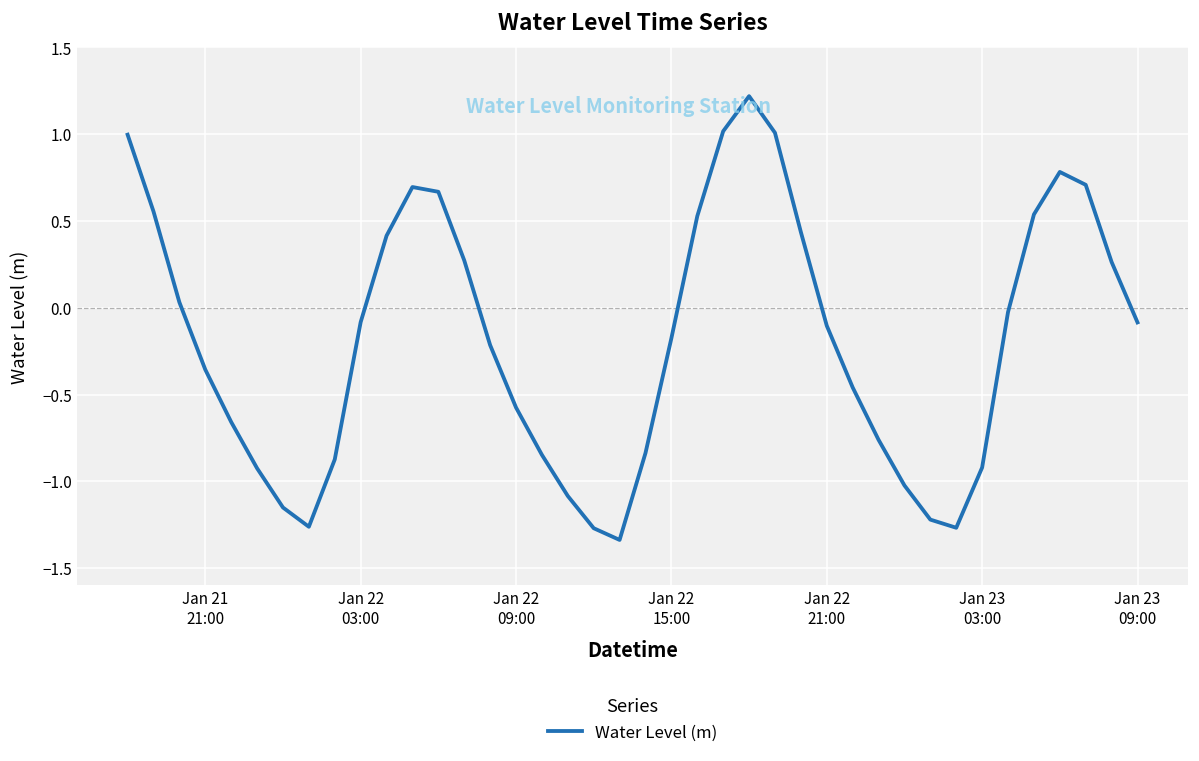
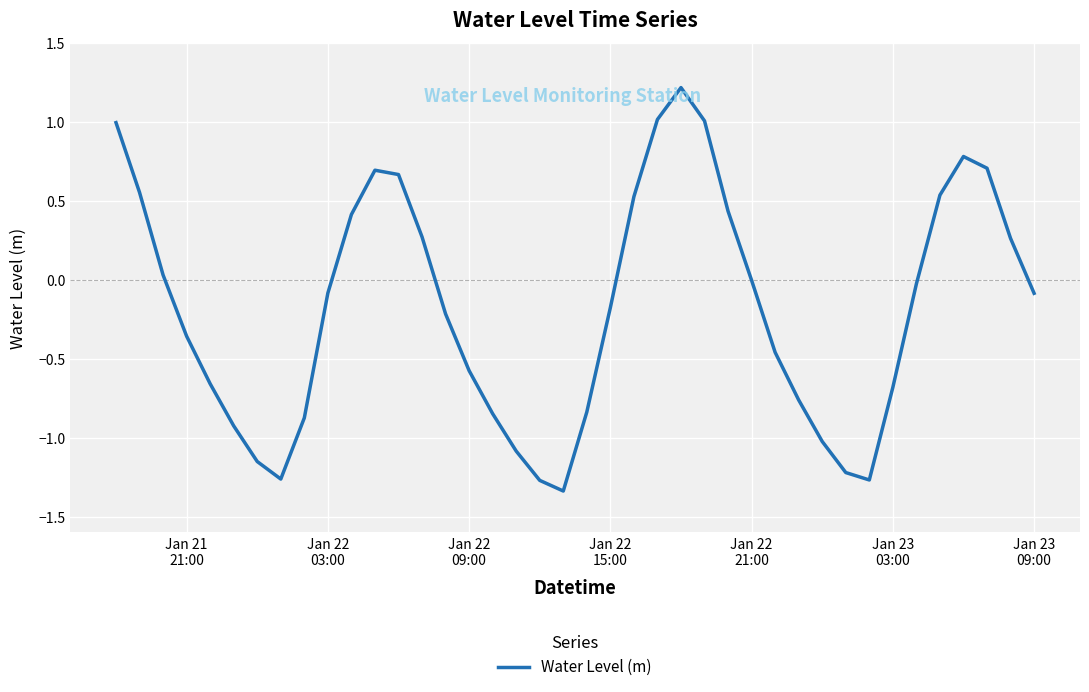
  {
    "Jan 21 21:00": -0.36,
    "Jan 22 03:00": -0.08,
    "Jan 22 09:00": -0.57,
    "Jan 22 15:00": -0.18,
-   "Jan 22 21:00": -0.10,
-   "Jan 23 03:00": -0.92,
+   "Jan 22 21:00": 0.00,
+   "Jan 23 03:00": -0.68,
    "Jan 23 09:00": -0.08
  }
